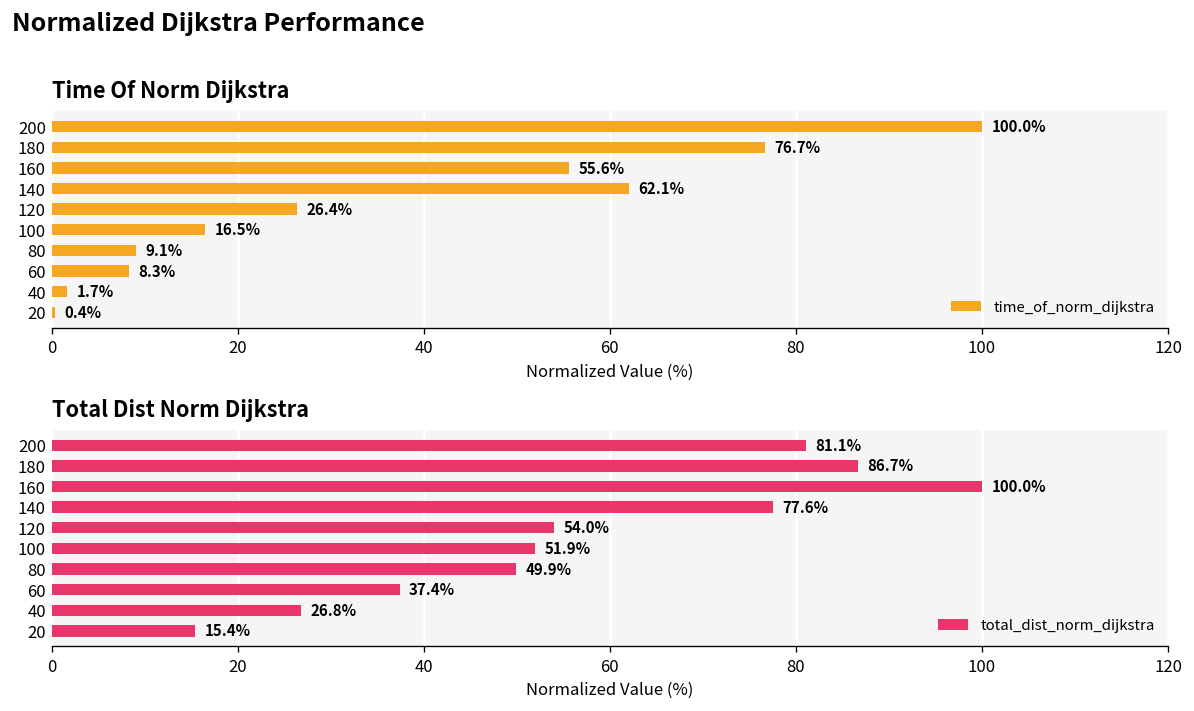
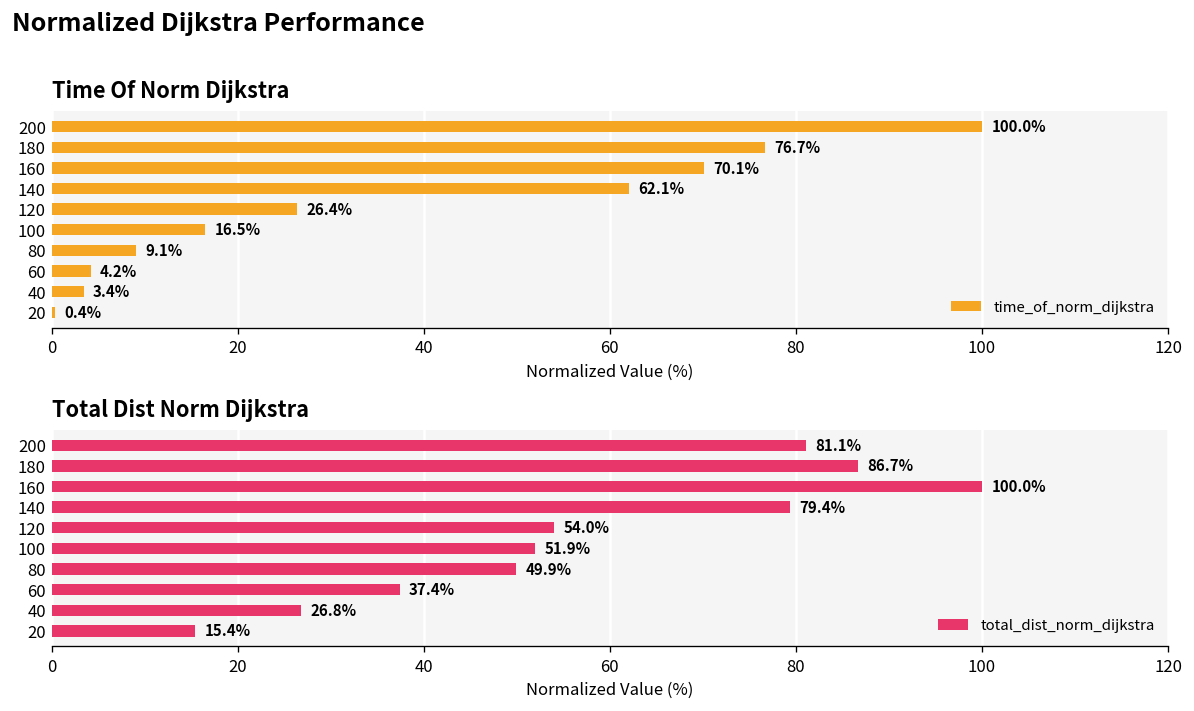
  {
    "Time Of Norm Dijkstra": {
      "200": "100.0%",
      "180": "76.7%",
-     "160": "55.6%",
+     "160": "70.1%",
      "140": "62.1%",
      "120": "26.4%",
      "100": "16.5%",
      "80": "9.1%",
-     "60": "8.3%",
-     "40": "1.7%",
+     "60": "4.2%",
+     "40": "3.4%",
      "20": "0.4%"
    },
    "Total Dist Norm Dijkstra": {
      "200": "81.1%",
      "180": "86.7%",
      "160": "100.0%",
-     "140": "77.6%",
+     "140": "79.4%",
      "120": "54.0%",
      "100": "51.9%",
      "80": "49.9%",
      "60": "37.4%",
      "40": "26.8%",
      "20": "15.4%"
    }
  }
